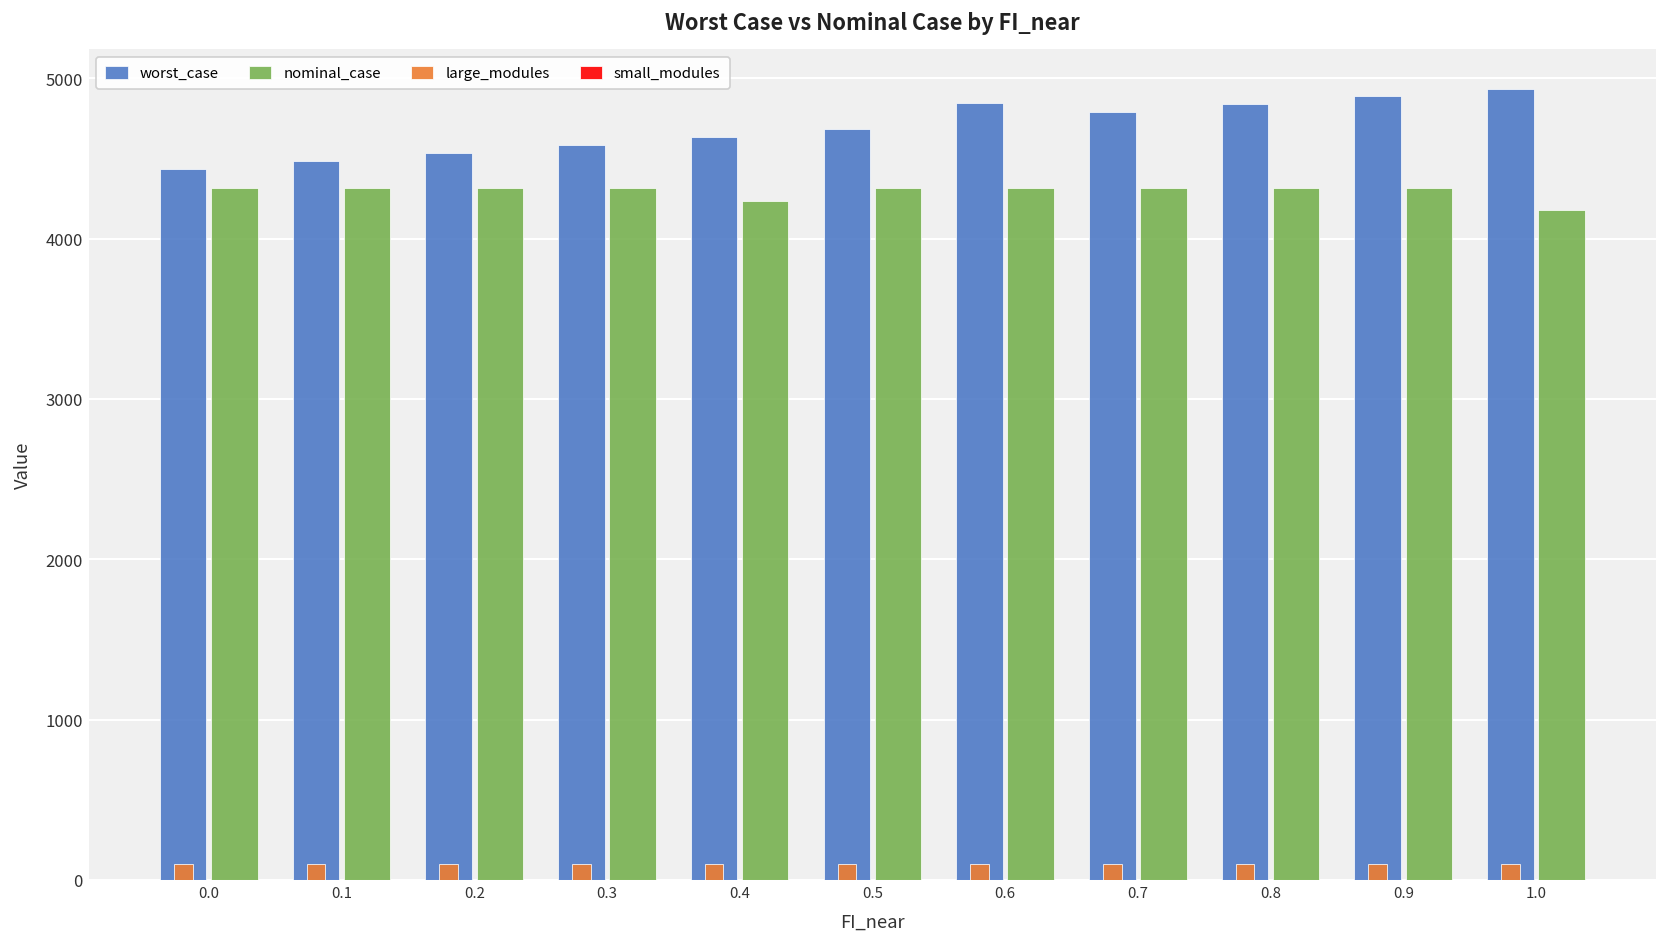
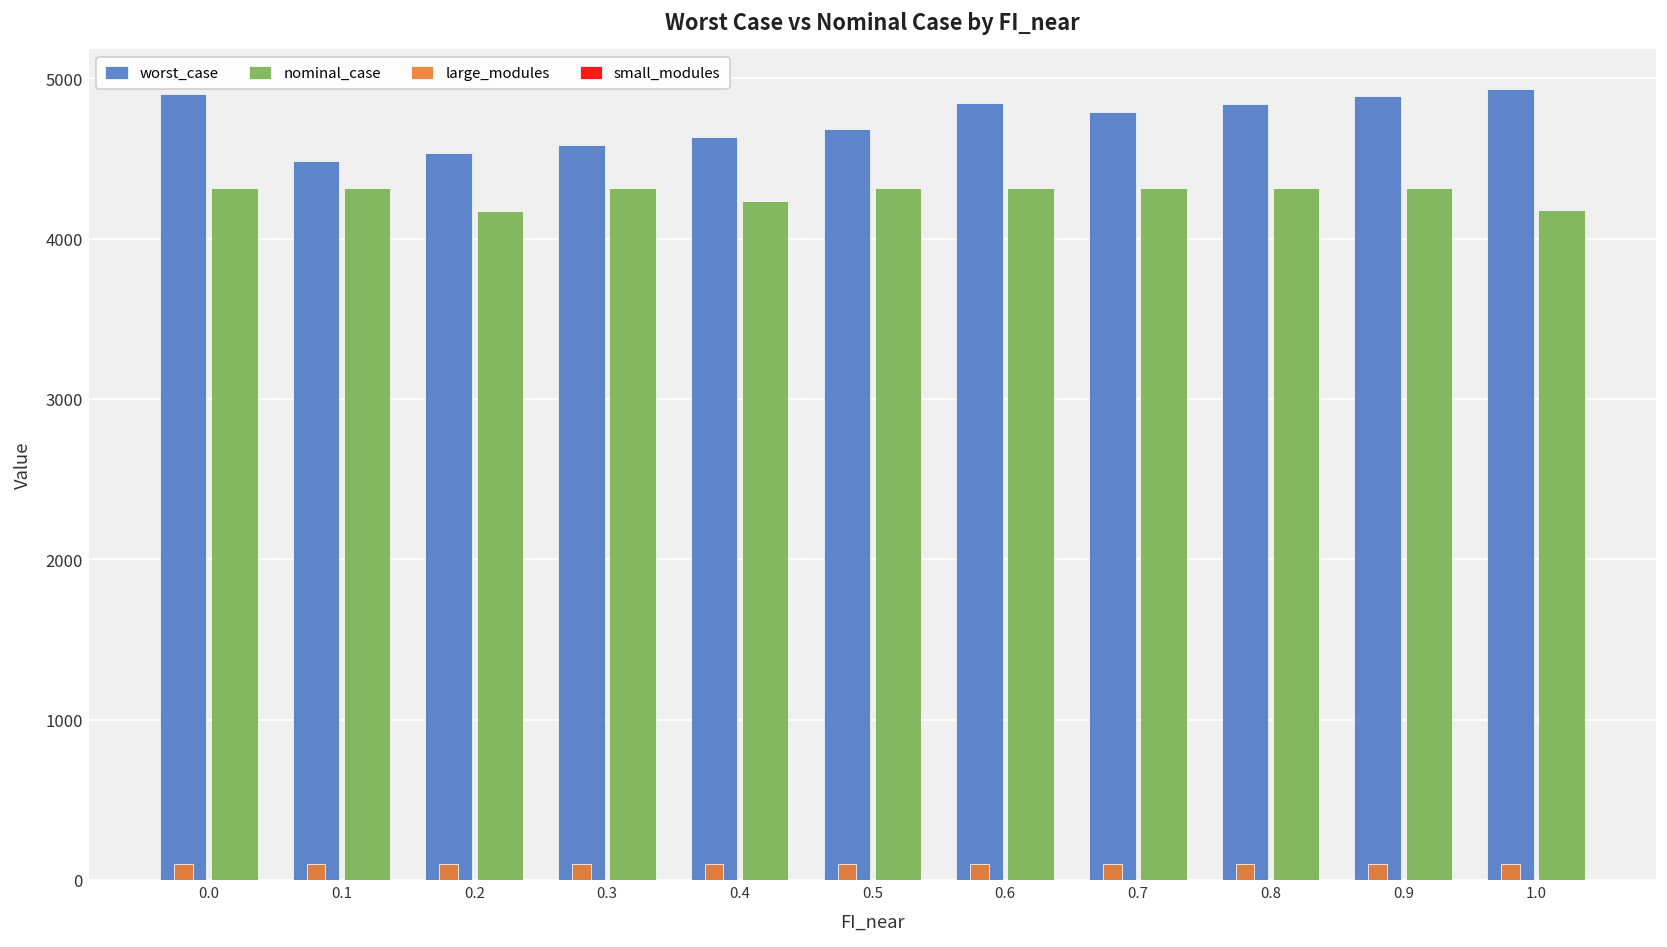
  {
    "worst_case": {
-     "0.0": 4440,
+     "0.0": 4900,
      "0.1": 4490,
      "0.2": 4540,
      "0.3": 4590,
      "0.4": 4640,
      "0.5": 4690,
      "0.6": 4850,
      "0.7": 4790,
      "0.8": 4840,
      "0.9": 4890,
      "1.0": 4940
    },
    "nominal_case": {
      "0.0": 4320,
      "0.1": 4320,
-     "0.2": 4320,
+     "0.2": 4170,
      "0.3": 4320,
      "0.4": 4230,
      "0.5": 4320,
      "0.6": 4320,
      "0.7": 4320,
      "0.8": 4320,
      "0.9": 4320,
      "1.0": 4180
    },
    "small_modules": {
      "0.0": 0,
      "0.1": 0,
      "0.2": 0,
      "0.3": 0,
      "0.4": 0,
      "0.5": 0,
      "0.6": 0,
      "0.7": 0,
      "0.8": 0,
      "0.9": 0,
      "1.0": 0
    }
  }
